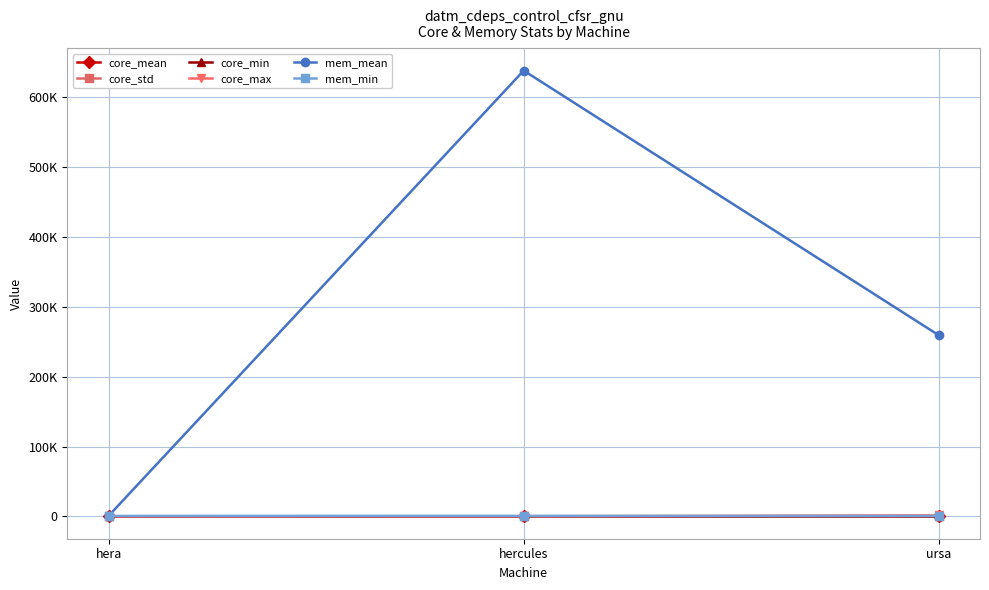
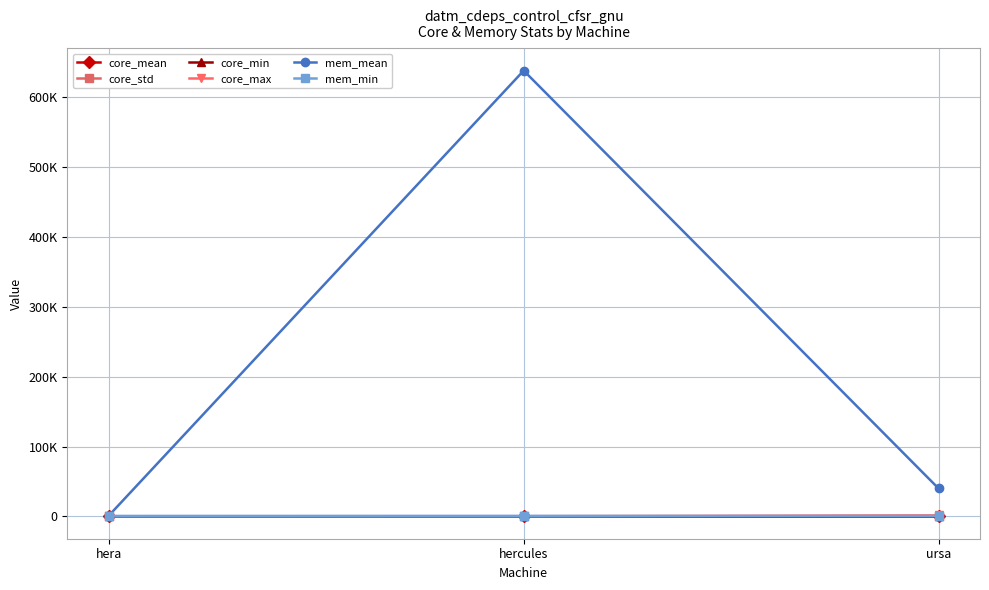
  {
    "mem_mean": {
      "hercules": 640000,
-     "ursa": 260000
+     "ursa": 40000
    }
  }
